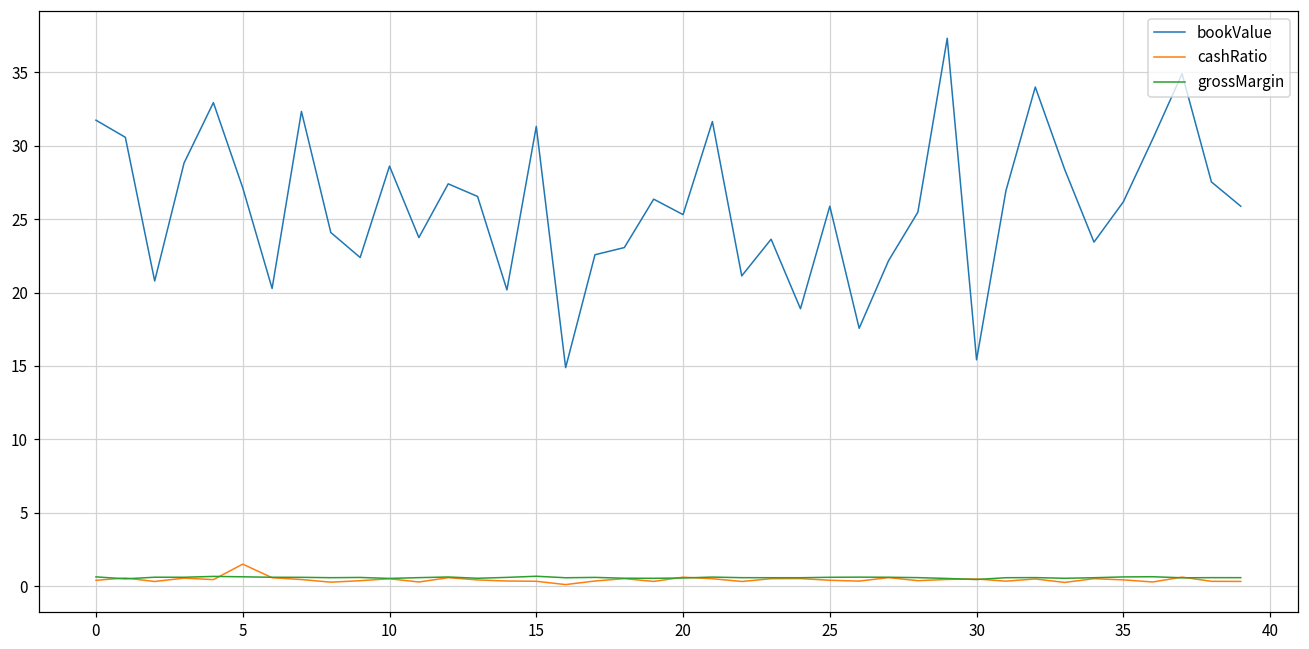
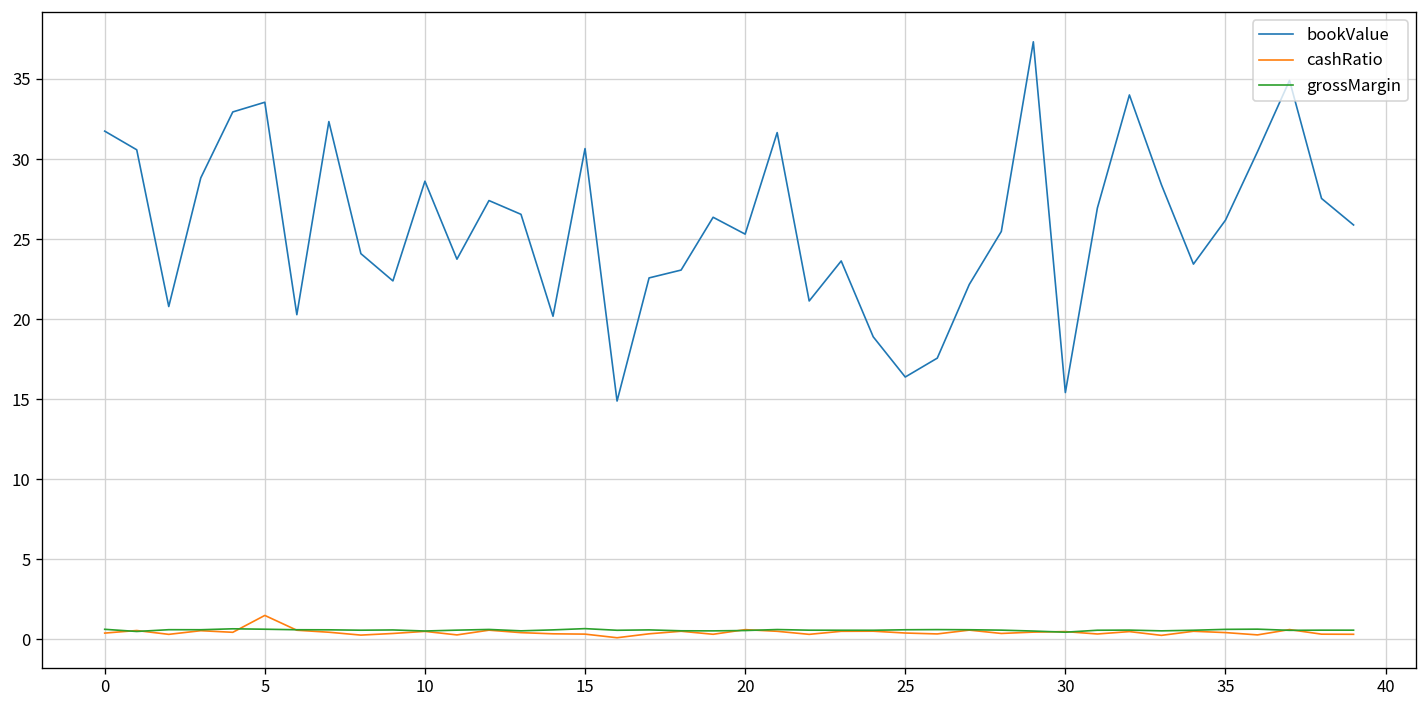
  {
    "bookValue": {
      "0": 31.7,
-     "5": 27.1,
+     "5": 33.5,
      "10": 28.6,
-     "15": 31.3,
+     "15": 30.7,
      "20": 25.3,
-     "25": 25.9,
+     "25": 16.4,
      "30": 15.4,
      "35": 26.2
    },
    "cashRatio": {
      "0": 0.4,
      "5": 1.5,
      "15": 0.3,
      "25": 0.4,
      "35": 0.4
    },
    "grossMargin": {
      "0": 0.6,
      "5": 0.6,
      "15": 0.7,
      "25": 0.6,
      "35": 0.6
    }
  }
